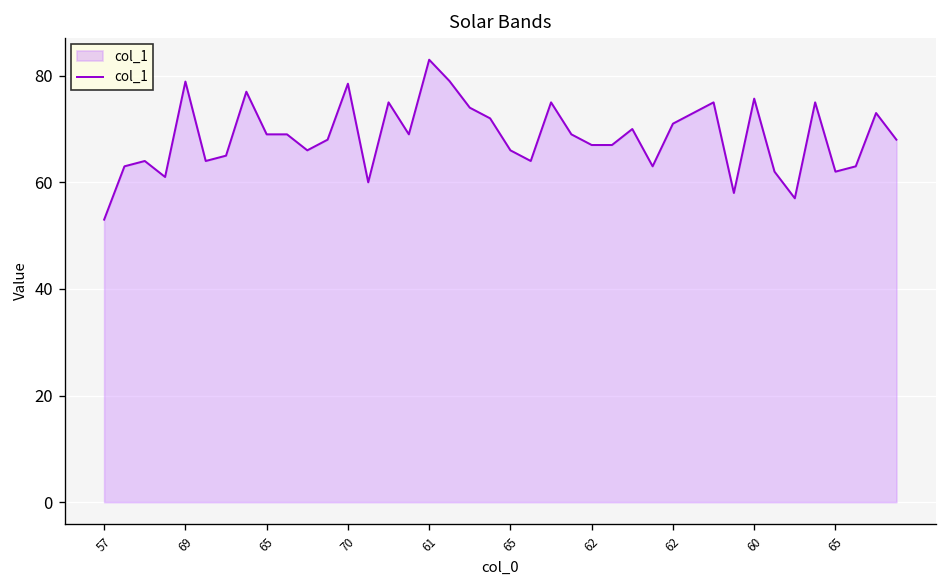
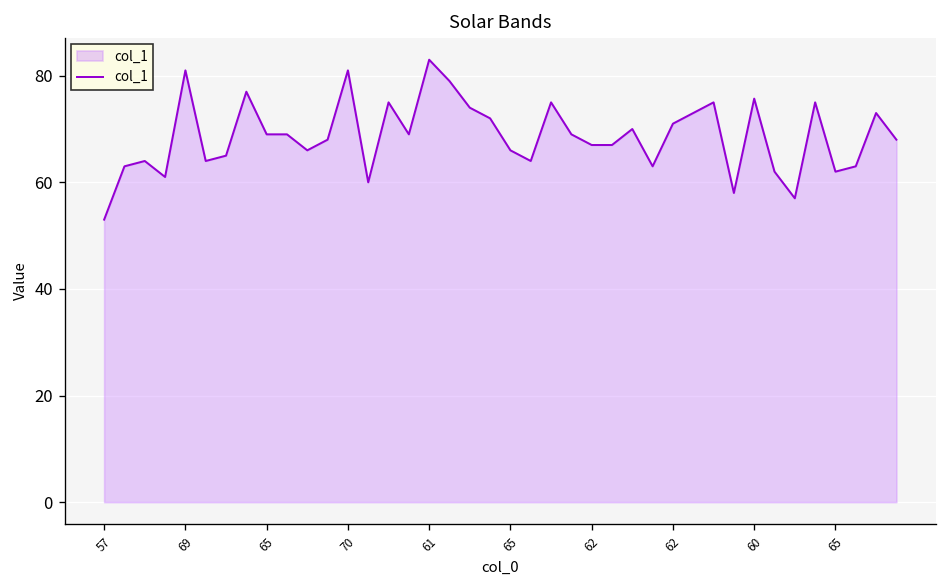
  {
    "57": 53,
-   "69": 79,
-   "70": 79,
+   "69": 81,
+   "70": 81,
    "61": 83,
    "60": 76
  }
